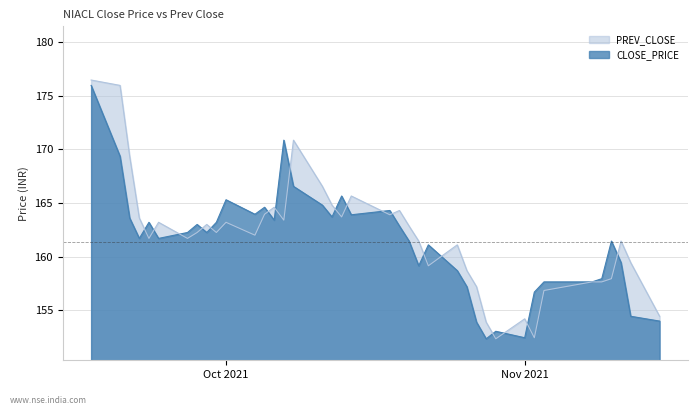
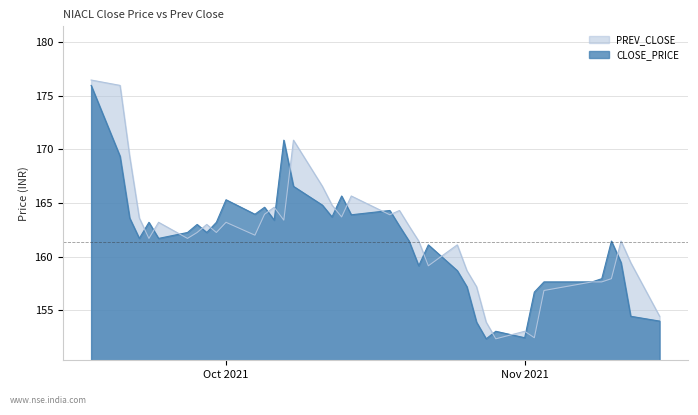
  {
    "CLOSE_PRICE": {
      "Oct 2021": 165.3,
      "Nov 2021": 152.5
    },
    "PREV_CLOSE": {
      "Oct 2021": 163.2,
-     "Nov 2021": 154.2
+     "Nov 2021": 153.1
    }
  }
